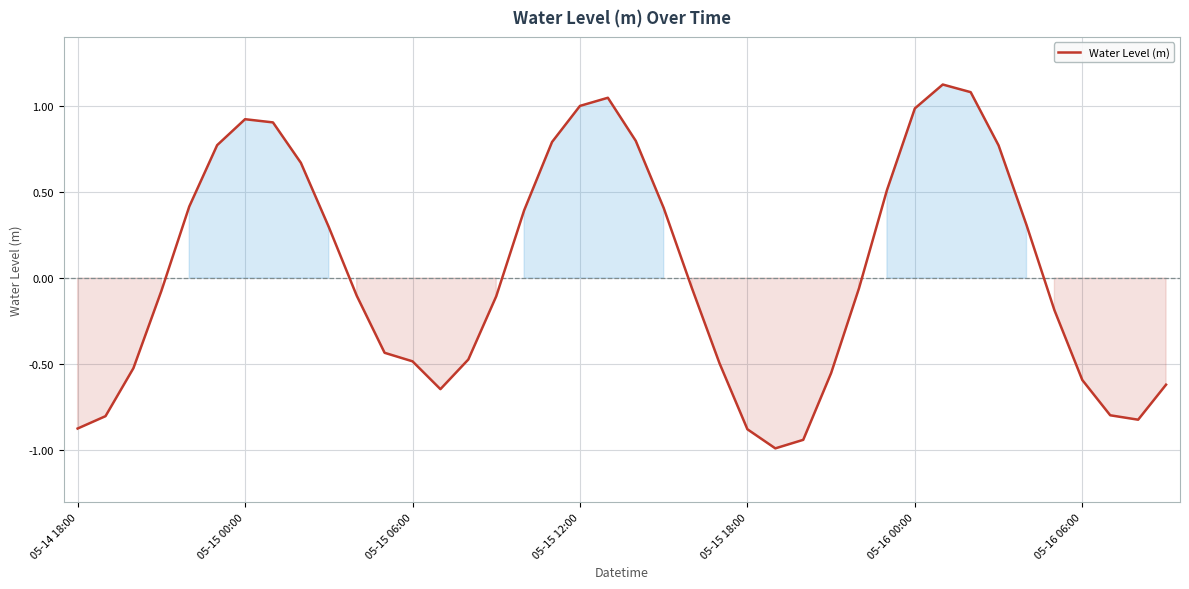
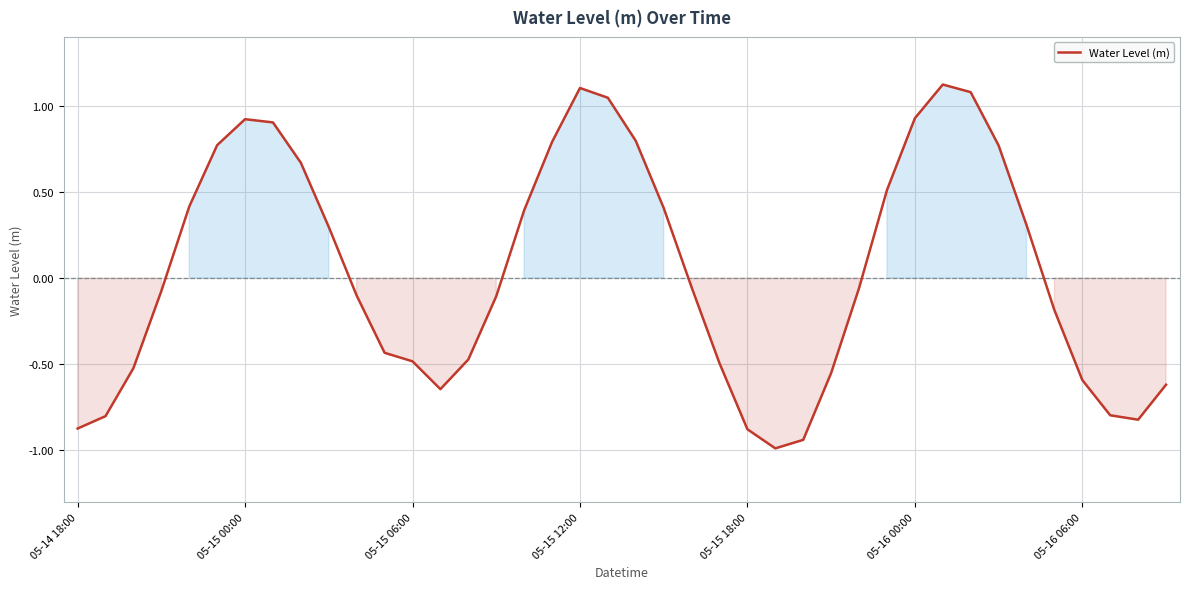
  {
    "05-14 18:00": -0.87,
    "05-15 00:00": 0.92,
    "05-15 06:00": -0.48,
-   "05-15 12:00": 1.00,
+   "05-15 12:00": 1.10,
    "05-15 18:00": -0.88,
-   "05-16 00:00": 0.99,
+   "05-16 00:00": 0.93,
    "05-16 06:00": -0.59
  }
